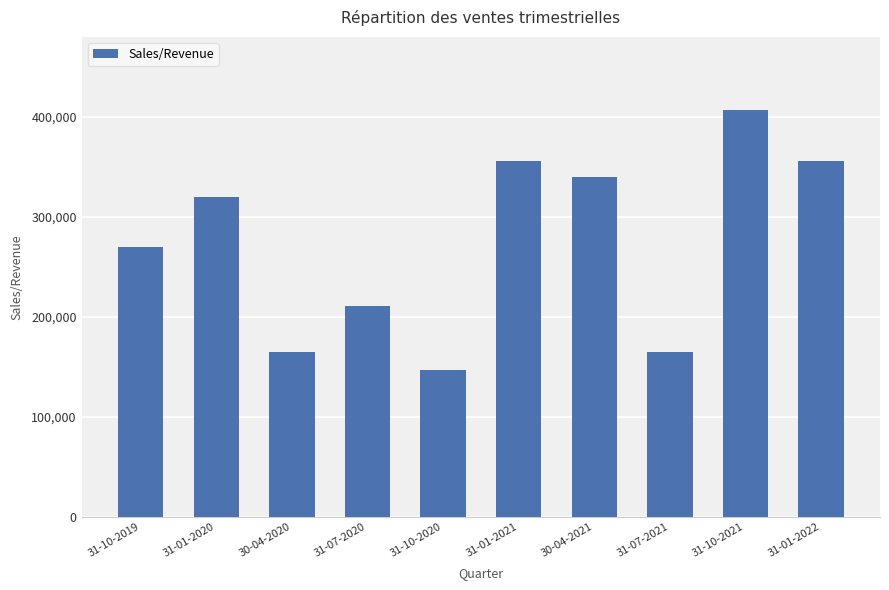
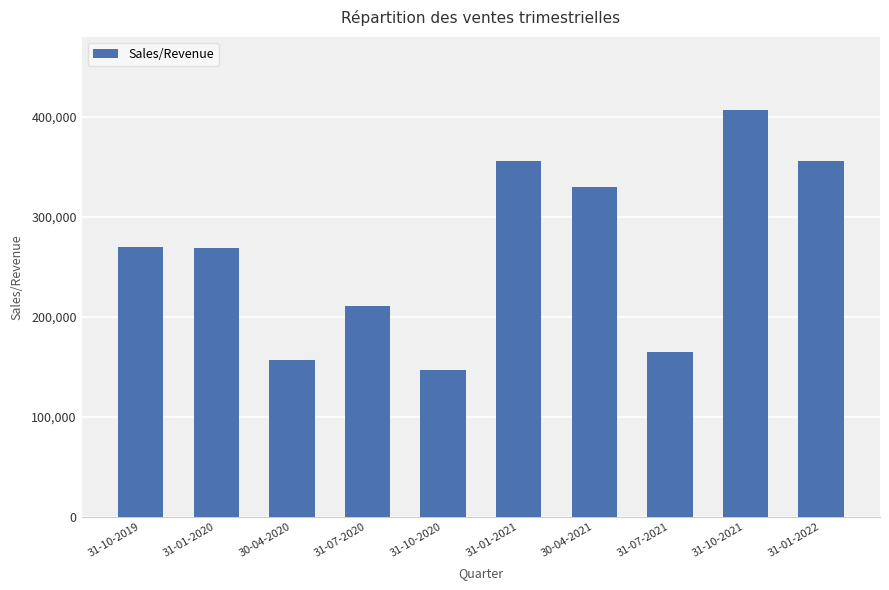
  {
    "31-10-2019": "270,000",
-   "31-01-2020": "320,000",
-   "30-04-2020": "165,000",
+   "31-01-2020": "270,000",
+   "30-04-2020": "156,000",
    "31-07-2020": "210,000",
    "31-10-2020": "150,000",
    "31-01-2021": "360,000",
-   "30-04-2021": "340,000",
+   "30-04-2021": "330,000",
    "31-07-2021": "160,000",
    "31-10-2021": "410,000",
    "31-01-2022": "360,000"
  }
